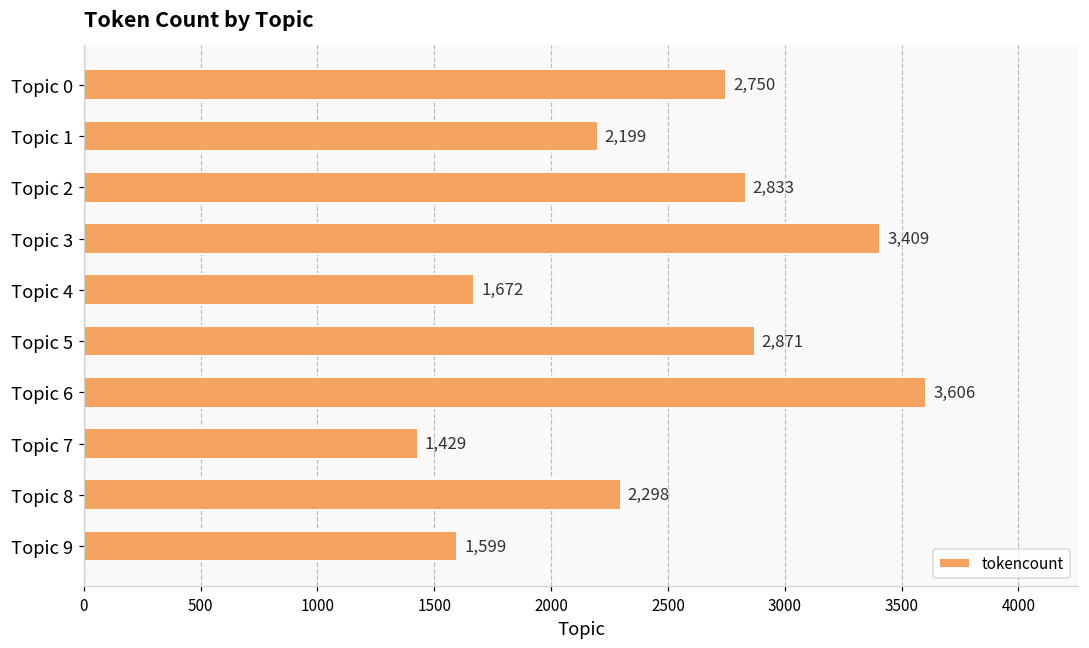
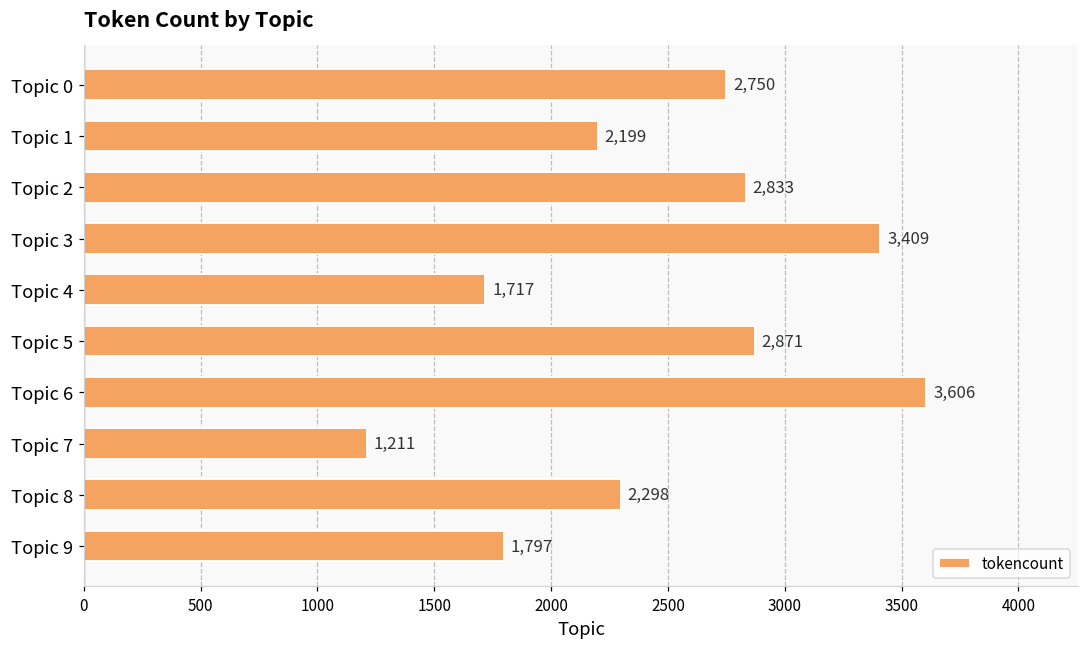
  {
    "Topic 0": "2,750",
    "Topic 1": "2,199",
    "Topic 2": "2,833",
    "Topic 3": "3,409",
-   "Topic 4": "1,672",
+   "Topic 4": "1,717",
    "Topic 5": "2,871",
    "Topic 6": "3,606",
-   "Topic 7": "1,429",
+   "Topic 7": "1,211",
    "Topic 8": "2,298",
-   "Topic 9": "1,599"
+   "Topic 9": "1,797"
  }
